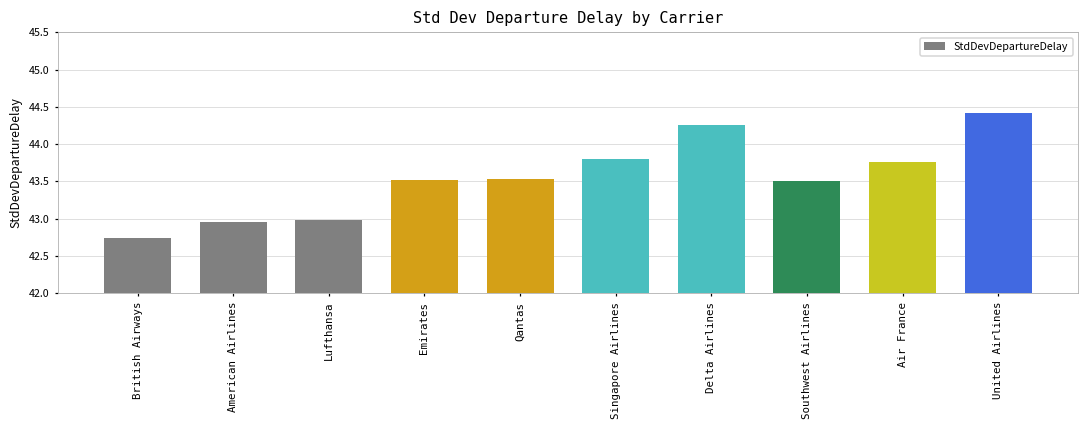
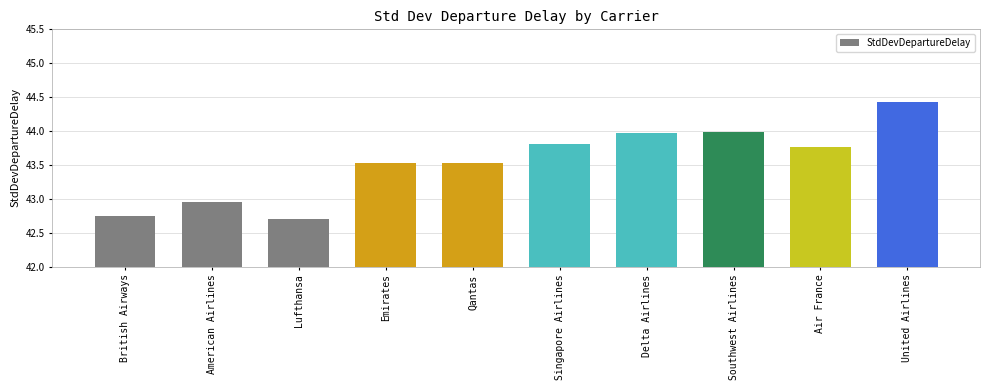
  {
    "British Airways": 42.7,
    "American Airlines": 42.9,
-   "Lufthansa": 43.0,
+   "Lufthansa": 42.7,
    "Emirates": 43.5,
    "Qantas": 43.5,
    "Singapore Airlines": 43.8,
-   "Delta Airlines": 44.3,
-   "Southwest Airlines": 43.5,
+   "Delta Airlines": 44.0,
+   "Southwest Airlines": 44.0,
    "Air France": 43.8,
    "United Airlines": 44.4
  }
